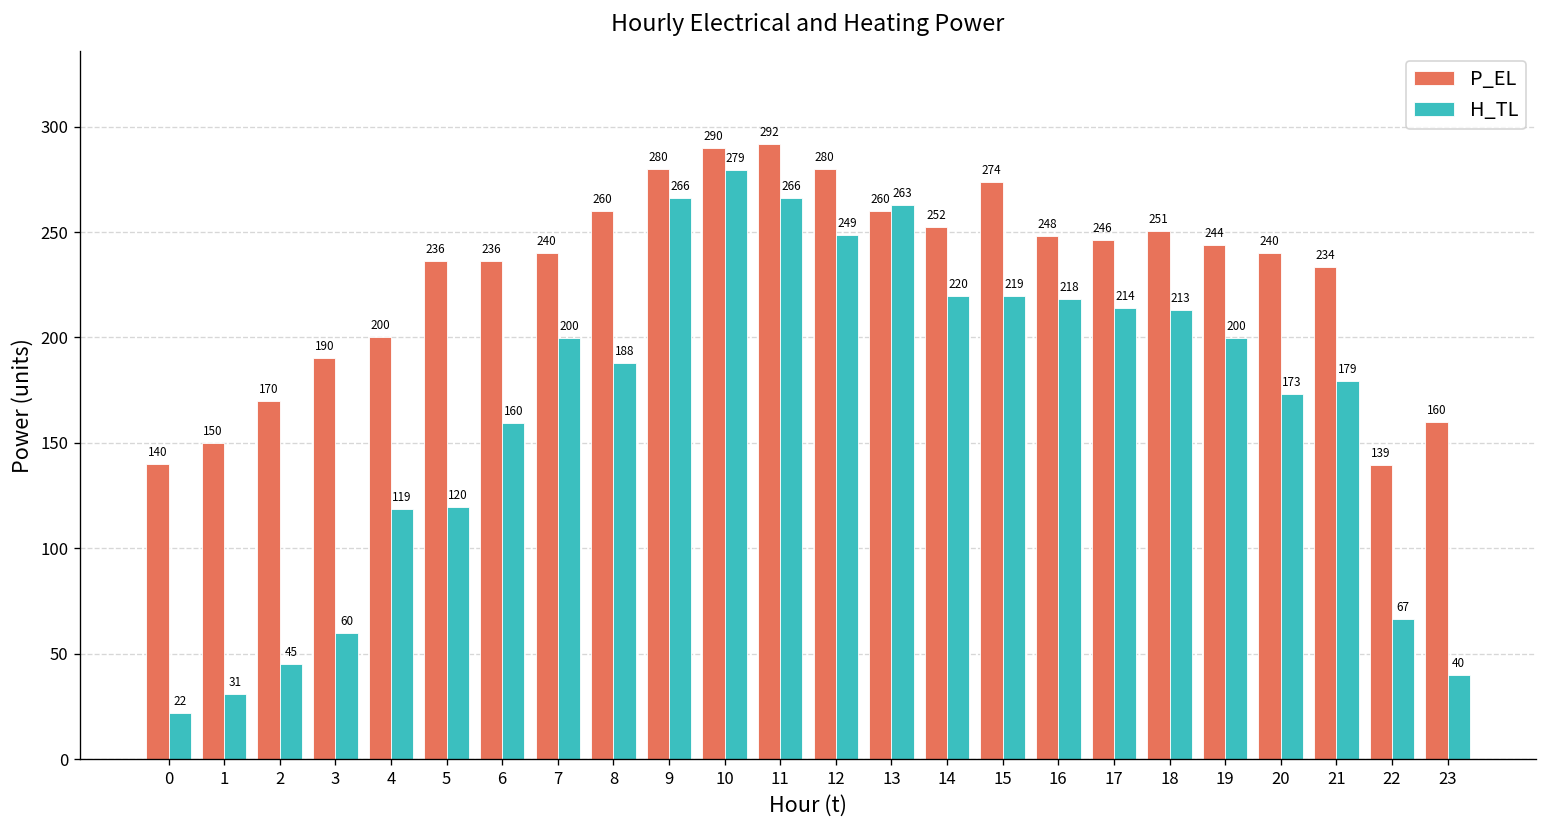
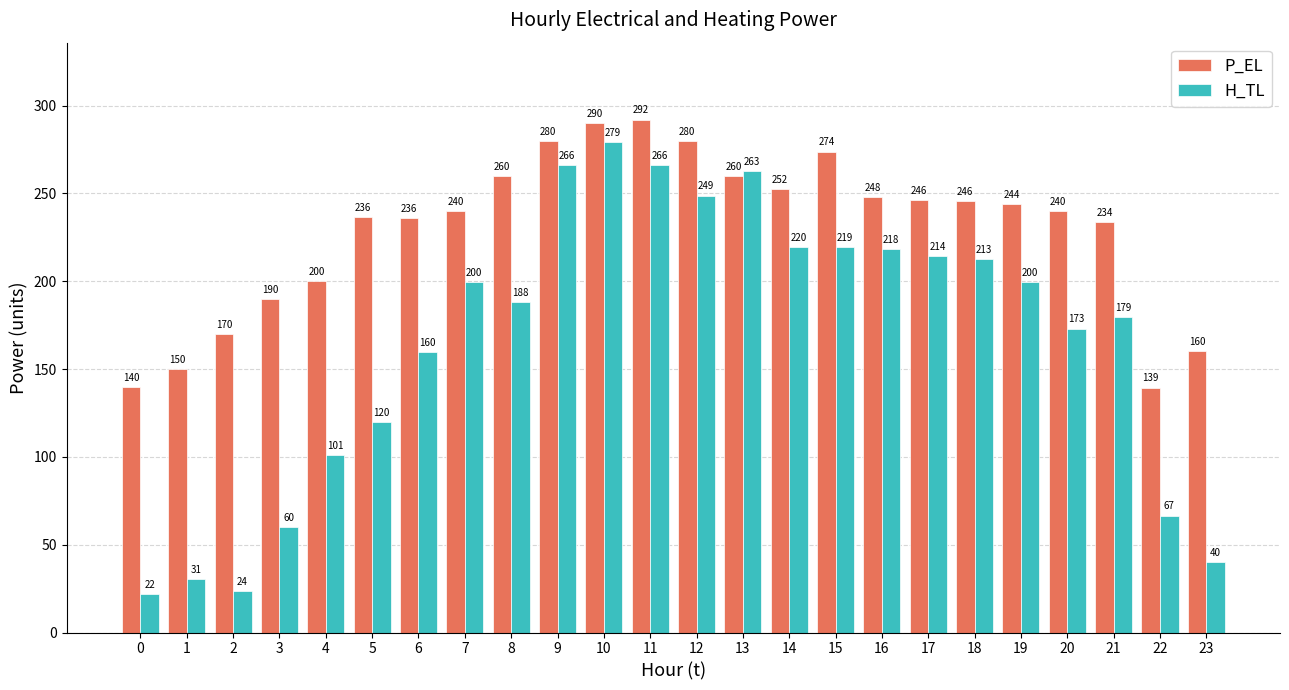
  {
    "P_EL": {
      "0": 140,
      "1": 150,
      "2": 170,
      "3": 190,
      "4": 200,
      "5": 236,
      "6": 236,
      "7": 240,
      "8": 260,
      "9": 280,
      "10": 290,
      "11": 292,
      "12": 280,
      "13": 260,
      "14": 252,
      "15": 274,
      "16": 248,
      "17": 246,
-     "18": 251,
+     "18": 246,
      "19": 244,
      "20": 240,
      "21": 234,
      "22": 139,
      "23": 160
    },
    "H_TL": {
      "0": 22,
      "1": 31,
-     "2": 45,
+     "2": 24,
      "3": 60,
-     "4": 119,
+     "4": 101,
      "5": 120,
      "6": 160,
      "7": 200,
      "8": 188,
      "9": 266,
      "10": 279,
      "11": 266,
      "12": 249,
      "13": 263,
      "14": 220,
      "15": 219,
      "16": 218,
      "17": 214,
      "18": 213,
      "19": 200,
      "20": 173,
      "21": 179,
      "22": 67,
      "23": 40
    }
  }
